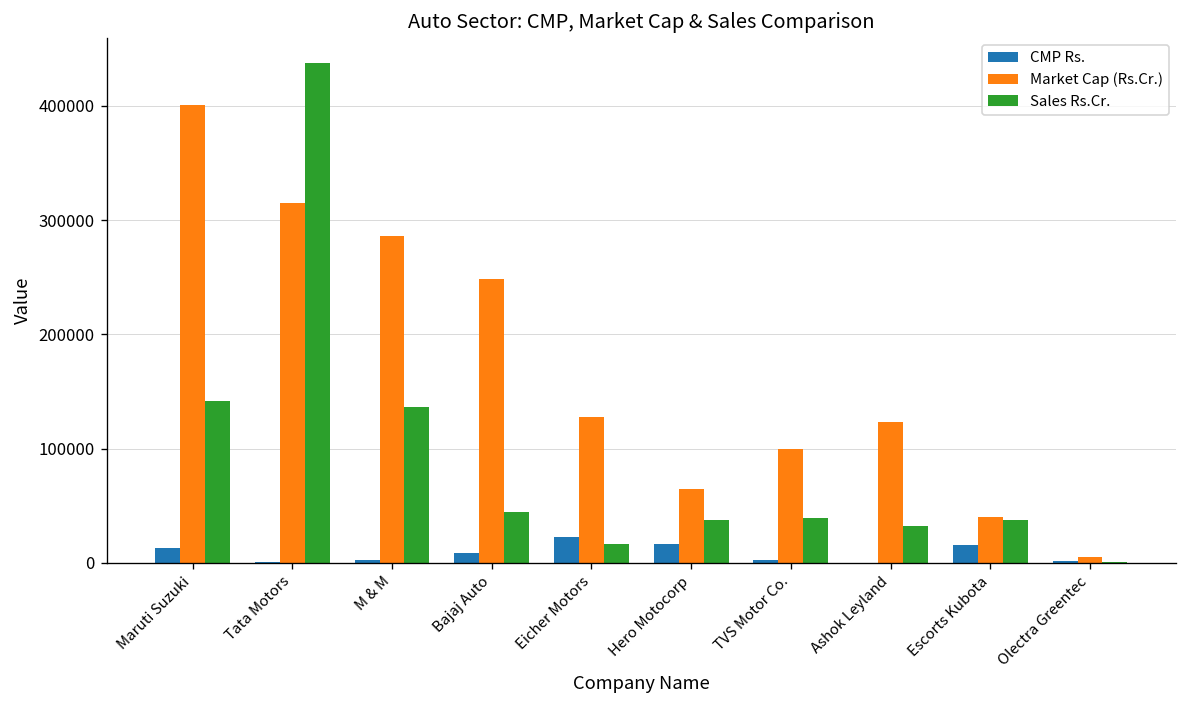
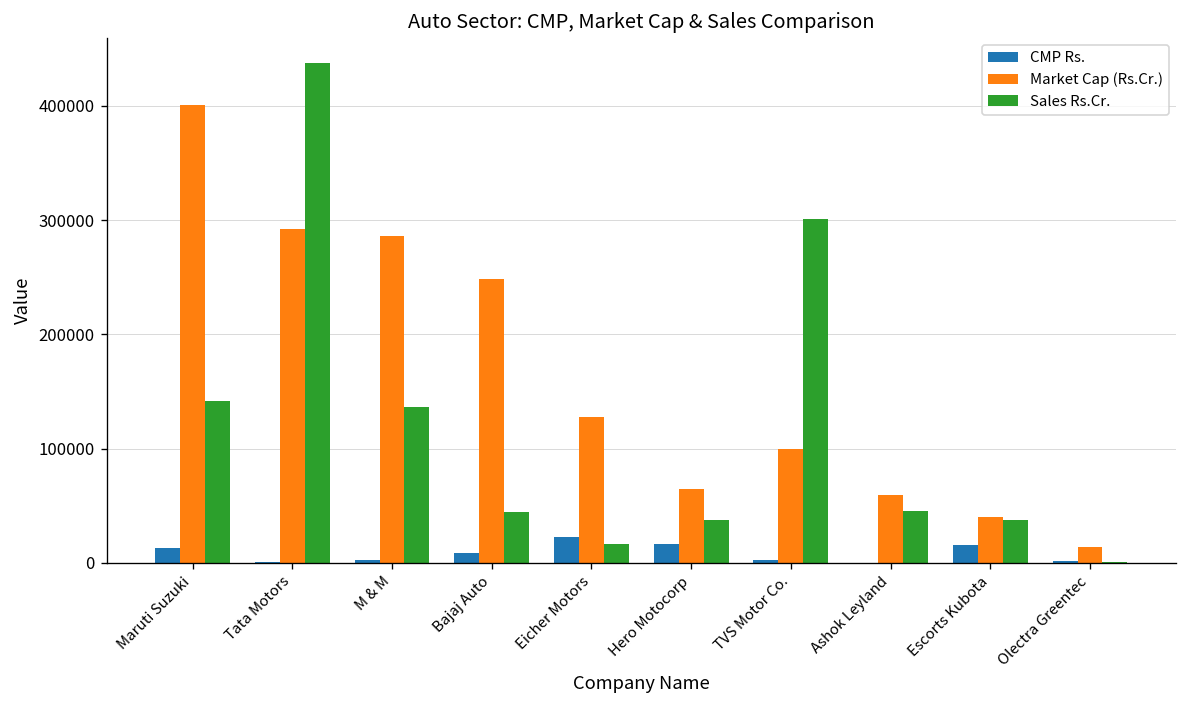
  {
    "CMP Rs.": {
      "Maruti Suzuki": 10000,
      "Bajaj Auto": 10000,
      "Eicher Motors": 20000,
      "Hero Motocorp": 20000,
      "Escorts Kubota": 20000
    },
    "Market Cap (Rs.Cr.)": {
      "Maruti Suzuki": 400000,
-     "Tata Motors": 310000,
+     "Tata Motors": 290000,
      "M & M": 290000,
      "Bajaj Auto": 250000,
      "Eicher Motors": 130000,
      "Hero Motocorp": 60000,
      "TVS Motor Co.": 100000,
-     "Ashok Leyland": 120000,
+     "Ashok Leyland": 60000,
      "Escorts Kubota": 40000,
-     "Olectra Greentec": 5000
+     "Olectra Greentec": 14000
    },
    "Sales Rs.Cr.": {
      "Maruti Suzuki": 140000,
      "Tata Motors": 440000,
      "M & M": 140000,
      "Bajaj Auto": 40000,
      "Eicher Motors": 20000,
      "Hero Motocorp": 40000,
-     "TVS Motor Co.": 40000,
-     "Ashok Leyland": 30000,
+     "TVS Motor Co.": 300000,
+     "Ashok Leyland": 50000,
      "Escorts Kubota": 40000
    }
  }
